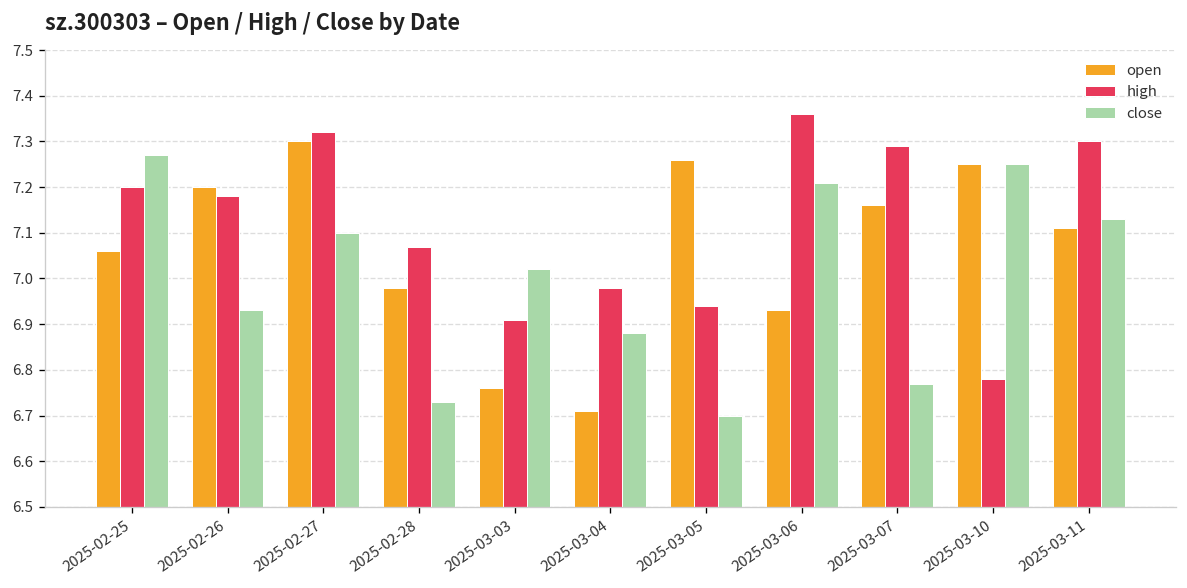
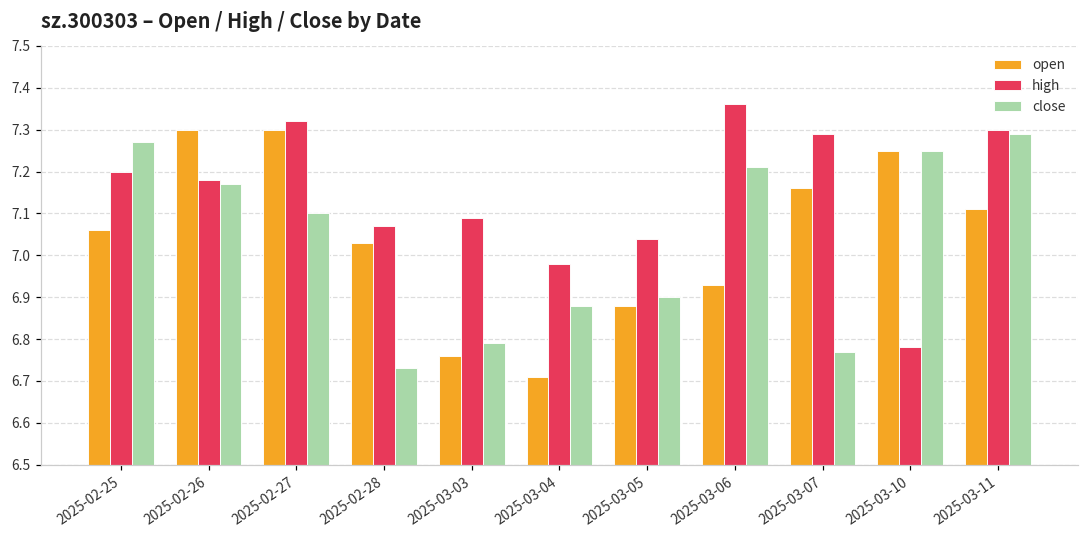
  {
    "open": {
      "2025-02-25": 7.06,
-     "2025-02-26": 7.2,
+     "2025-02-26": 7.3,
      "2025-02-27": 7.30,
-     "2025-02-28": 6.98,
+     "2025-02-28": 7.03,
      "2025-03-03": 6.76,
      "2025-03-04": 6.71,
-     "2025-03-05": 7.26,
+     "2025-03-05": 6.88,
      "2025-03-06": 6.93,
      "2025-03-07": 7.16,
      "2025-03-10": 7.25,
      "2025-03-11": 7.11
    },
    "high": {
      "2025-02-25": 7.20,
      "2025-02-26": 7.18,
      "2025-02-27": 7.32,
      "2025-02-28": 7.07,
-     "2025-03-03": 6.91,
+     "2025-03-03": 7.09,
      "2025-03-04": 6.98,
-     "2025-03-05": 6.94,
+     "2025-03-05": 7.04,
      "2025-03-06": 7.36,
      "2025-03-07": 7.29,
      "2025-03-10": 6.78,
      "2025-03-11": 7.30
    },
    "close": {
      "2025-02-25": 7.27,
-     "2025-02-26": 6.93,
+     "2025-02-26": 7.17,
      "2025-02-27": 7.10,
      "2025-02-28": 6.73,
-     "2025-03-03": 7.02,
+     "2025-03-03": 6.79,
      "2025-03-04": 6.88,
-     "2025-03-05": 6.7,
+     "2025-03-05": 6.9,
      "2025-03-06": 7.21,
      "2025-03-07": 6.77,
      "2025-03-10": 7.25,
-     "2025-03-11": 7.13
+     "2025-03-11": 7.29
    }
  }
